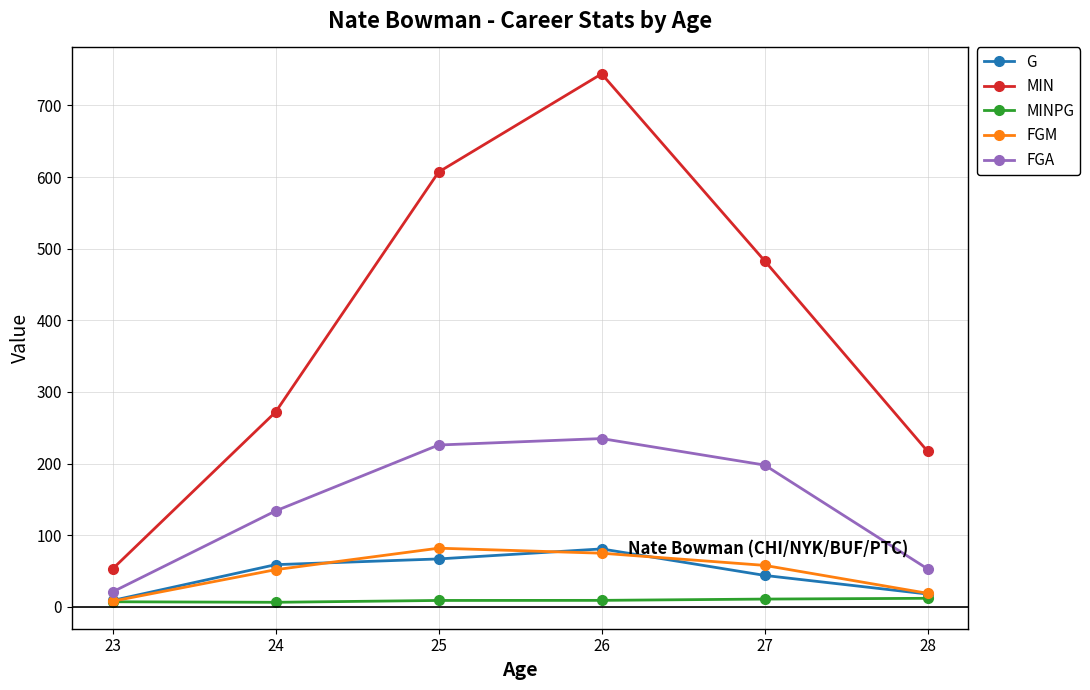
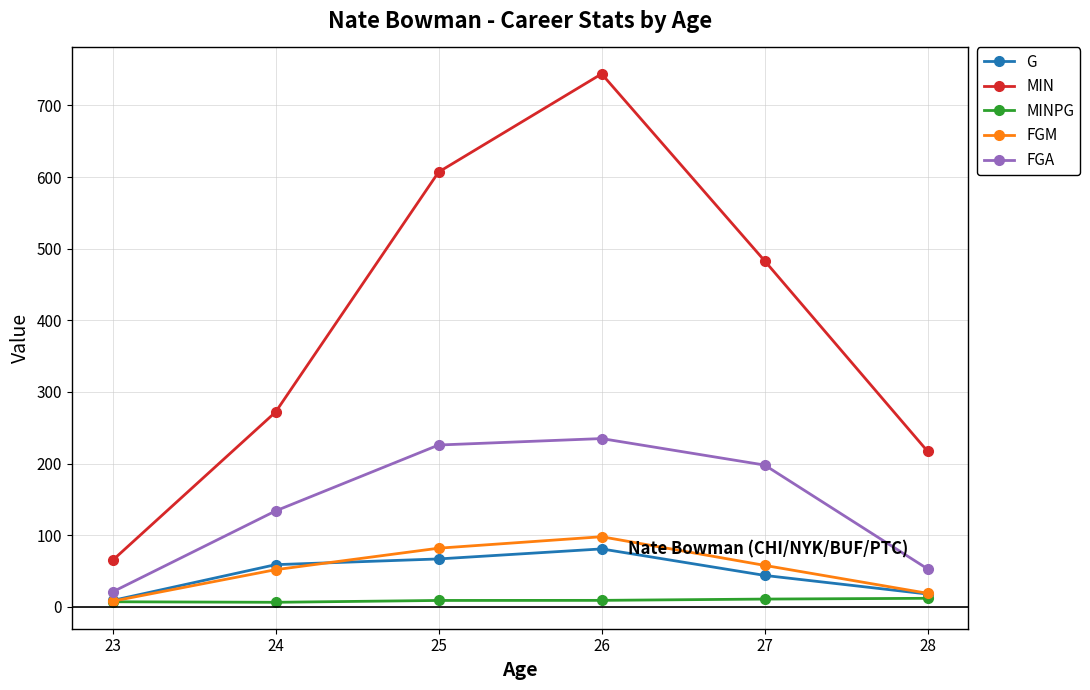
  {
    "G": {
      "24": 60,
      "25": 70,
      "26": 80,
      "27": 40
    },
    "MIN": {
-     "23": 50,
+     "23": 70,
      "24": 270,
      "25": 610,
      "26": 740,
      "27": 480,
      "28": 220
    },
    "MINPG": {
      "24": 10,
      "25": 10,
      "26": 10,
      "27": 10,
      "28": 10
    },
    "FGM": {
      "24": 50,
      "25": 80,
-     "26": 80,
+     "26": 100,
      "27": 60
    },
    "FGA": {
      "23": 20,
      "24": 130,
      "25": 230,
      "26": 240,
      "27": 200,
      "28": 50
    }
  }
